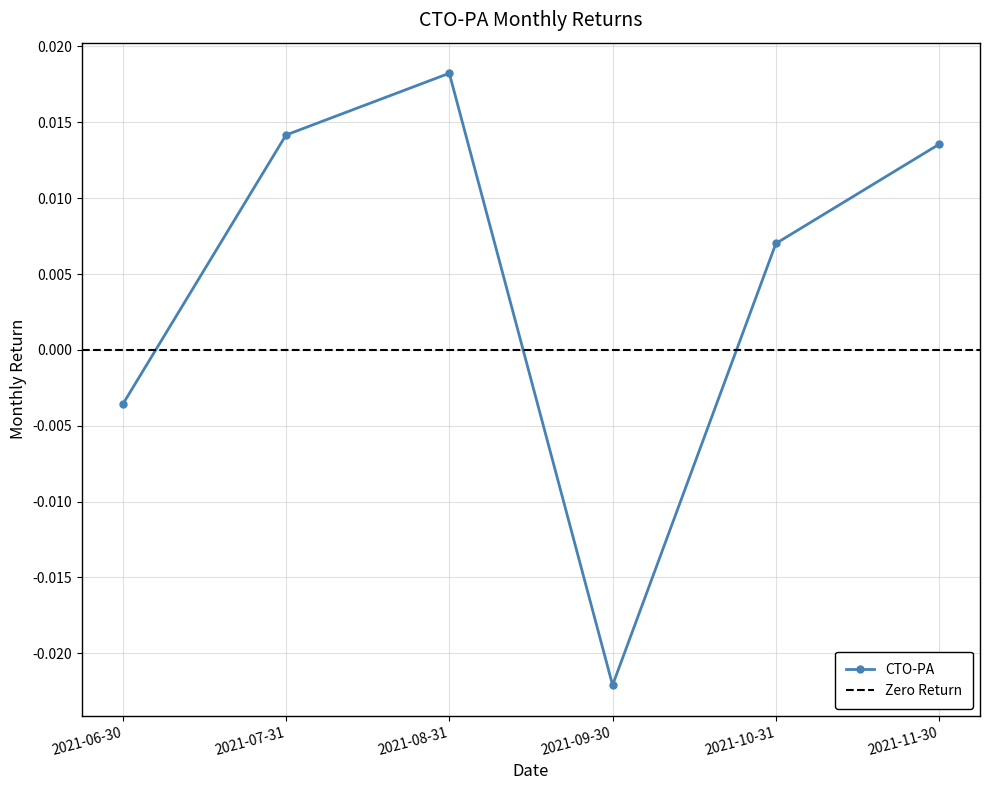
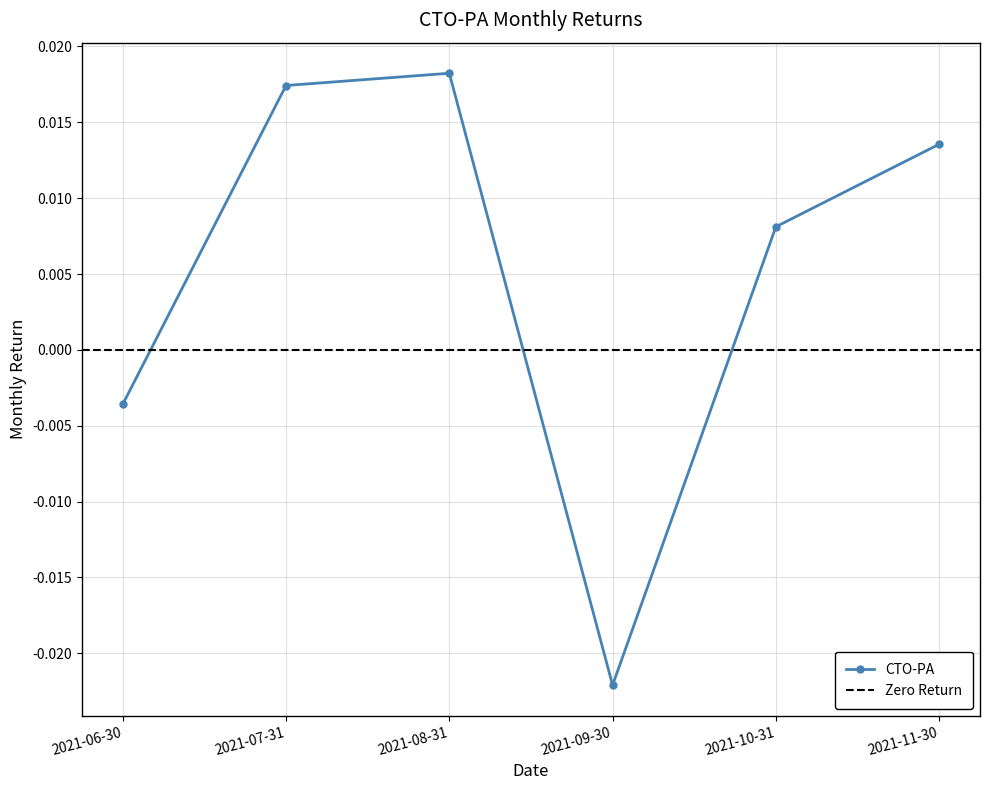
  {
    "2021-06-30": -0.0036,
-   "2021-07-31": 0.0142,
+   "2021-07-31": 0.0174,
    "2021-08-31": 0.0182,
    "2021-09-30": -0.0221,
-   "2021-10-31": 0.0070,
+   "2021-10-31": 0.0081,
    "2021-11-30": 0.0136
  }
